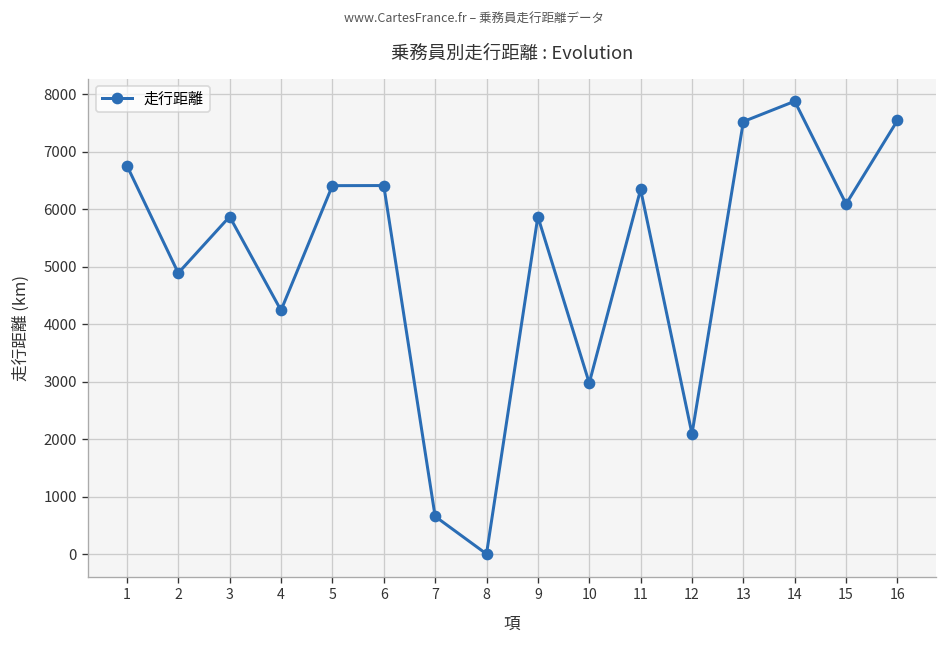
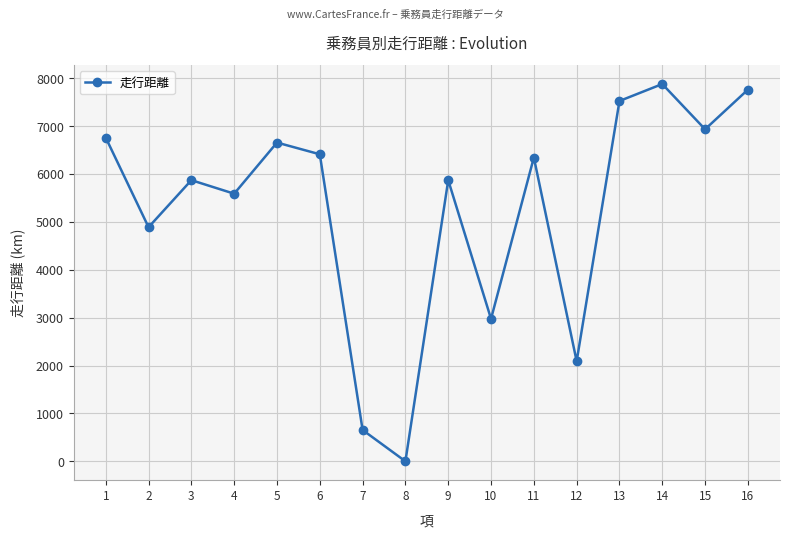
  {
    "1": 6800,
    "2": 4900,
    "3": 5900,
-   "4": 4200,
-   "5": 6400,
+   "4": 5600,
+   "5": 6700,
    "6": 6400,
    "7": 700,
    "8": 0,
    "9": 5900,
    "10": 3000,
    "11": 6300,
    "12": 2100,
    "13": 7500,
    "14": 7900,
-   "15": 6100,
-   "16": 7500
+   "15": 6900,
+   "16": 7800
  }
